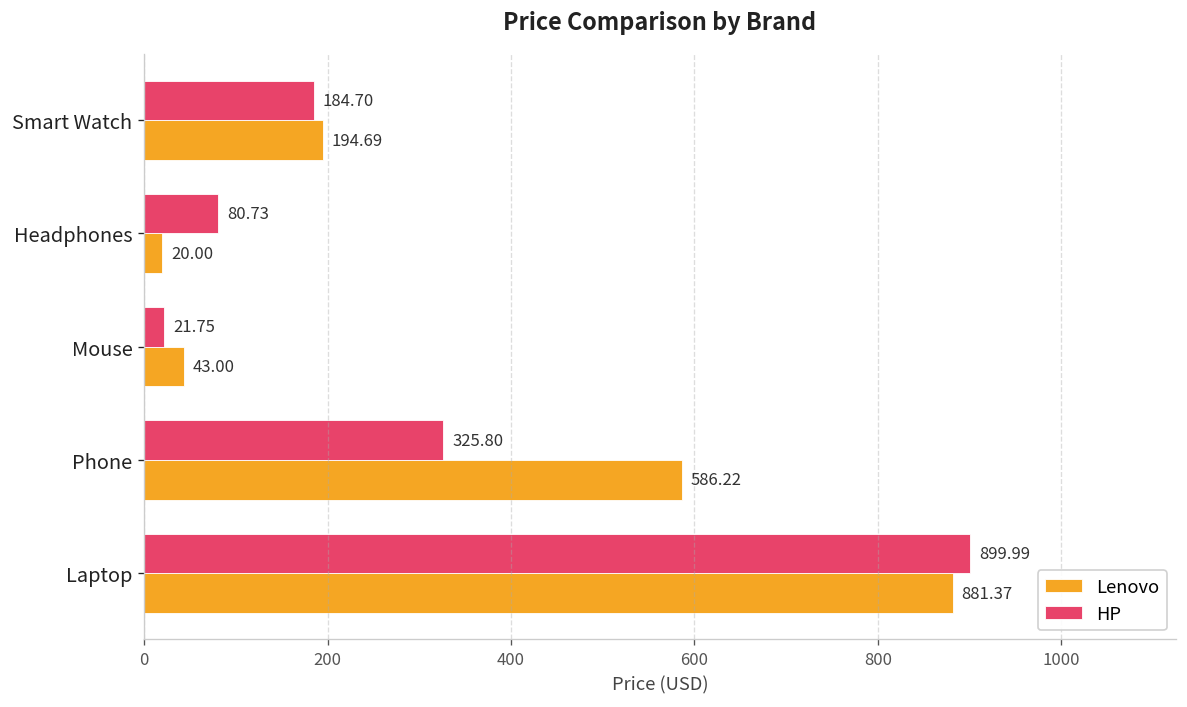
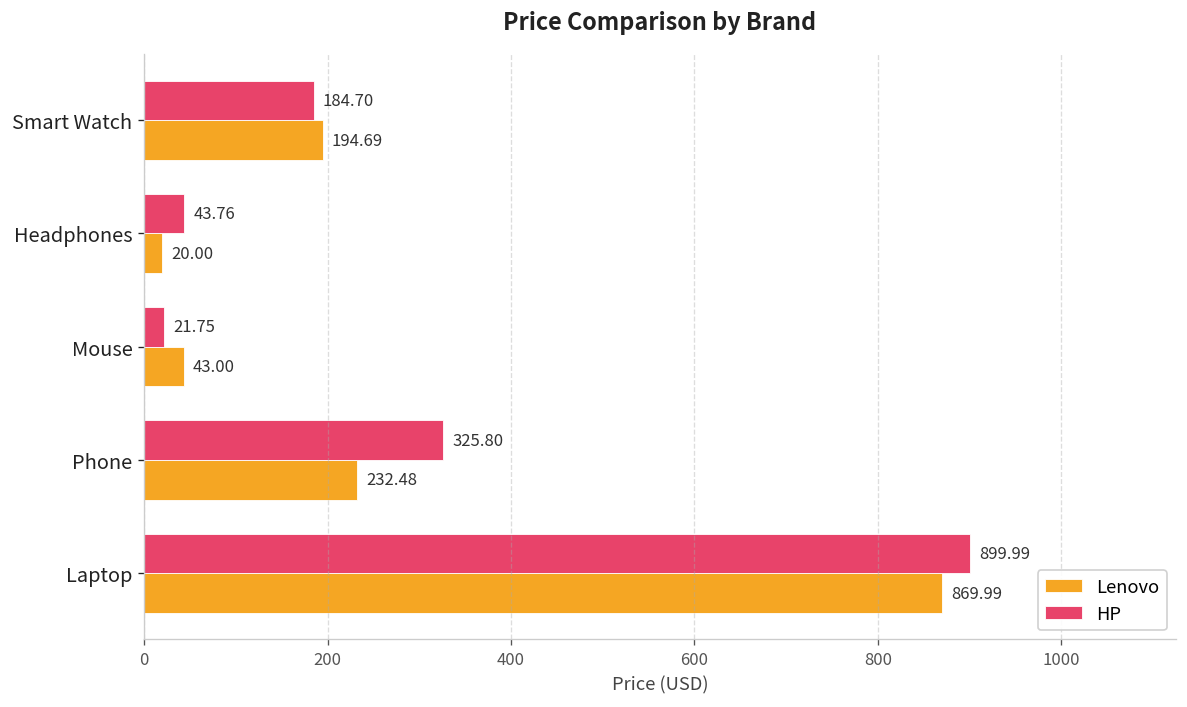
  {
    "Lenovo": {
      "Smart Watch": 194.69,
      "Headphones": 20.00,
      "Mouse": 43.00,
-     "Phone": 586.22,
-     "Laptop": 881.37
+     "Phone": 232.48,
+     "Laptop": 869.99
    },
    "HP": {
      "Smart Watch": 184.70,
-     "Headphones": 80.73,
+     "Headphones": 43.76,
      "Mouse": 21.75,
      "Phone": 325.80,
      "Laptop": 899.99
    }
  }
